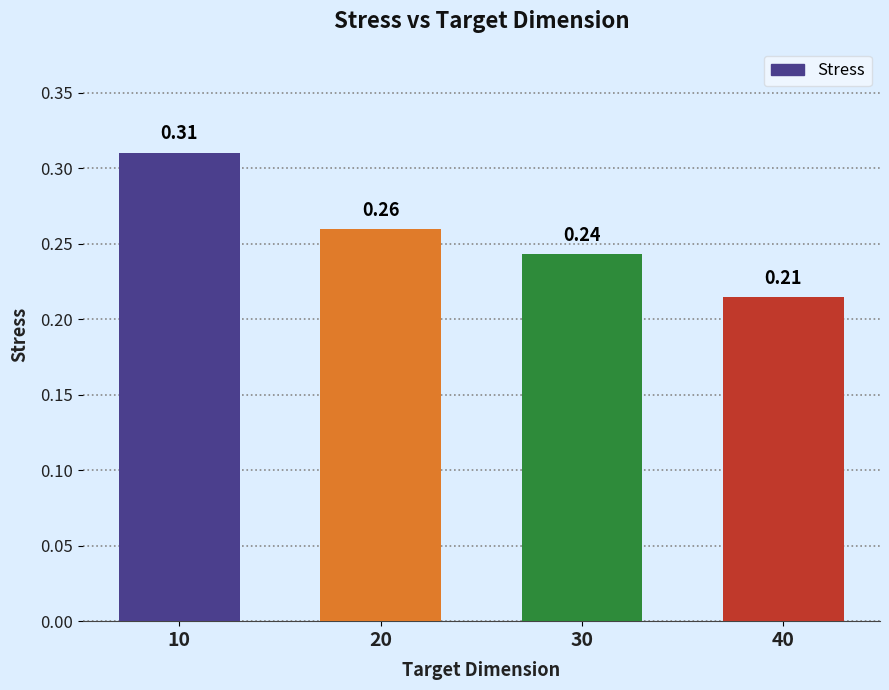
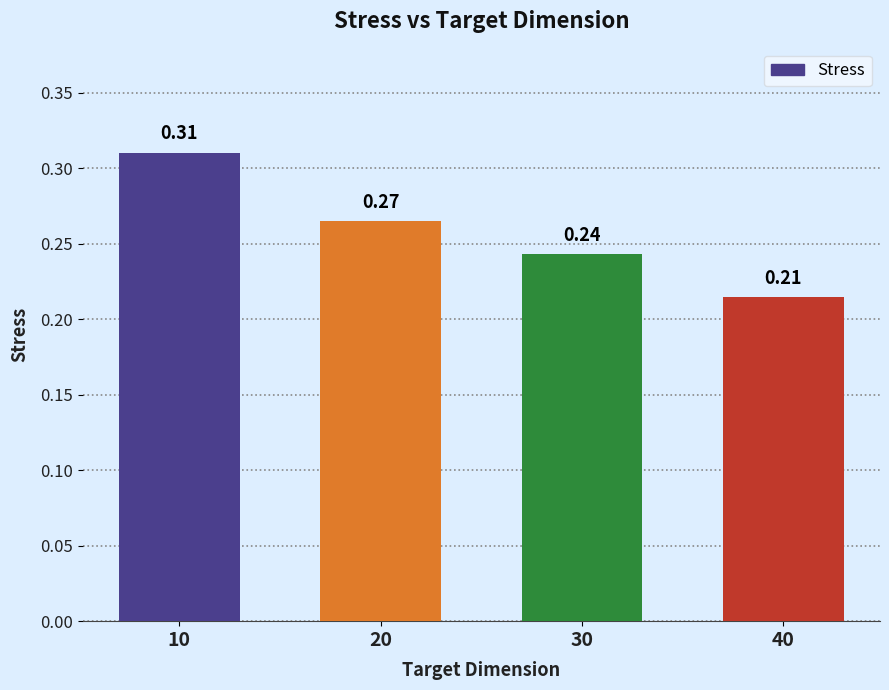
  {
    "10": 0.31,
-   "20": 0.26,
+   "20": 0.27,
    "30": 0.24,
    "40": 0.21
  }
